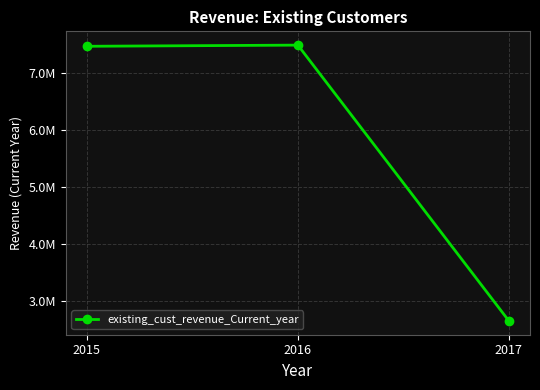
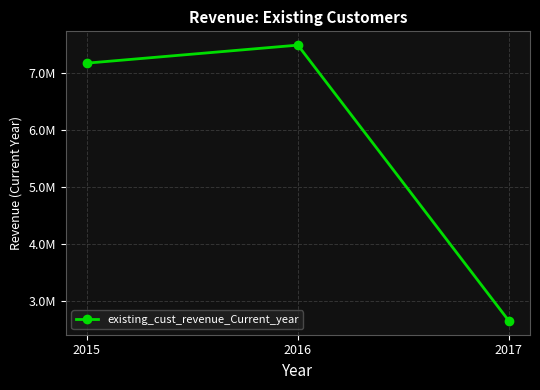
  {
-   "2015": 7500000,
+   "2015": 7200000,
    "2016": 7500000,
    "2017": 2600000
  }
